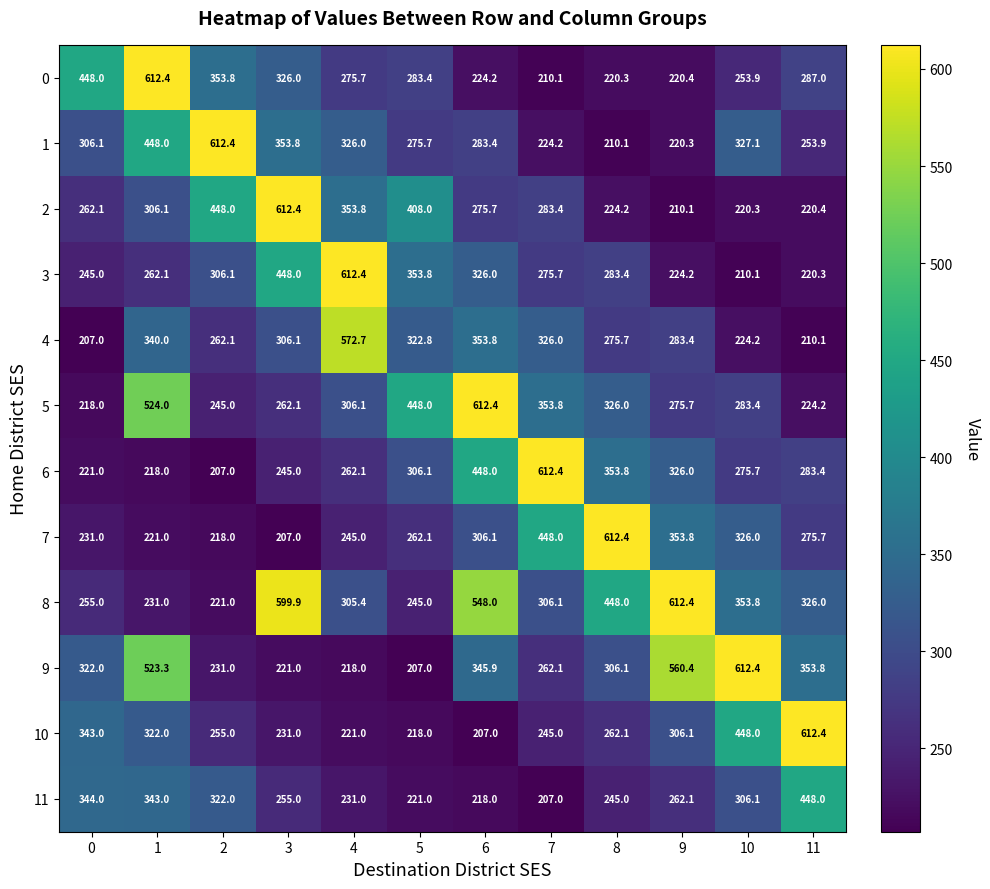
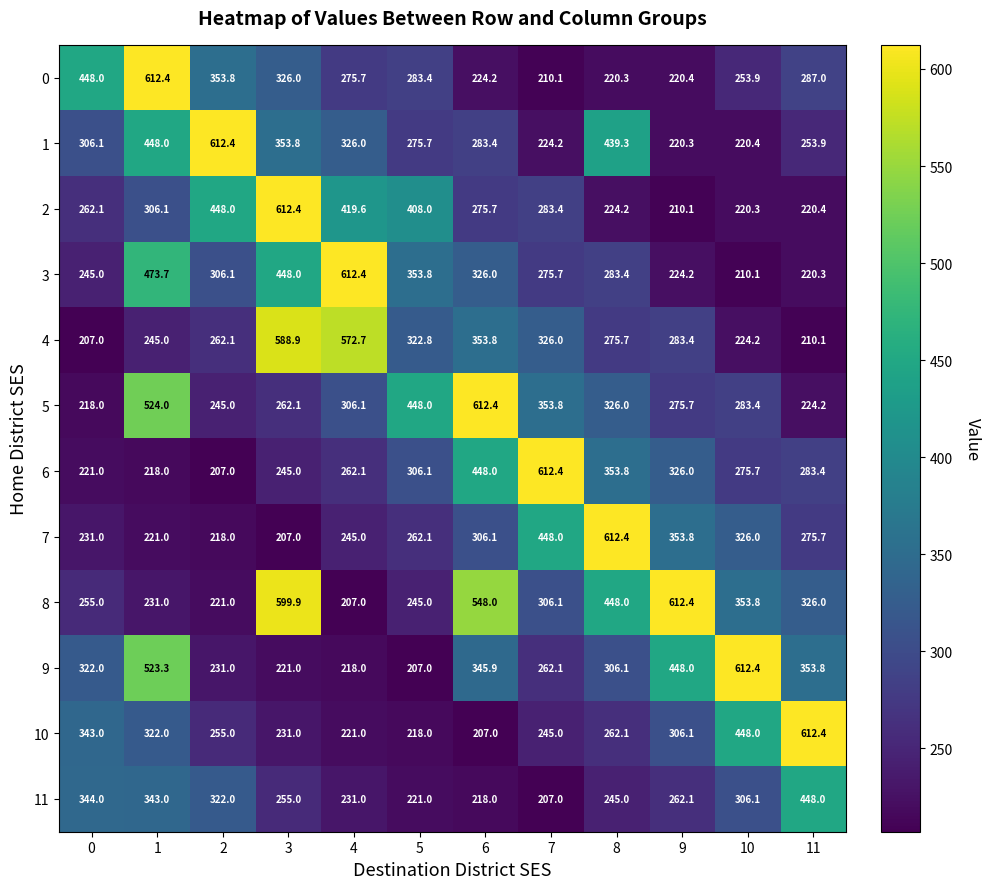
  {
    "0": {
      "0": 448.0,
      "1": 612.4,
      "2": 353.8,
      "3": 326.0,
      "4": 275.7,
      "5": 283.4,
      "6": 224.2,
      "7": 210.1,
      "8": 220.3,
      "9": 220.4,
      "10": 253.9,
      "11": 287.0
    },
    "1": {
      "0": 306.1,
      "1": 448.0,
      "2": 612.4,
      "3": 353.8,
      "4": 326.0,
      "5": 275.7,
      "6": 283.4,
      "7": 224.2,
-     "8": 210.1,
+     "8": 439.3,
      "9": 220.3,
-     "10": 327.1,
+     "10": 220.4,
      "11": 253.9
    },
    "2": {
      "0": 262.1,
      "1": 306.1,
      "2": 448.0,
      "3": 612.4,
-     "4": 353.8,
+     "4": 419.6,
      "5": 408.0,
      "6": 275.7,
      "7": 283.4,
      "8": 224.2,
      "9": 210.1,
      "10": 220.3,
      "11": 220.4
    },
    "3": {
      "0": 245.0,
-     "1": 262.1,
+     "1": 473.7,
      "2": 306.1,
      "3": 448.0,
      "4": 612.4,
      "5": 353.8,
      "6": 326.0,
      "7": 275.7,
      "8": 283.4,
      "9": 224.2,
      "10": 210.1,
      "11": 220.3
    },
    "4": {
      "0": 207.0,
-     "1": 340.0,
+     "1": 245.0,
      "2": 262.1,
-     "3": 306.1,
+     "3": 588.9,
      "4": 572.7,
      "5": 322.8,
      "6": 353.8,
      "7": 326.0,
      "8": 275.7,
      "9": 283.4,
      "10": 224.2,
      "11": 210.1
    },
    "5": {
      "0": 218.0,
      "1": 524.0,
      "2": 245.0,
      "3": 262.1,
      "4": 306.1,
      "5": 448.0,
      "6": 612.4,
      "7": 353.8,
      "8": 326.0,
      "9": 275.7,
      "10": 283.4,
      "11": 224.2
    },
    "6": {
      "0": 221.0,
      "1": 218.0,
      "2": 207.0,
      "3": 245.0,
      "4": 262.1,
      "5": 306.1,
      "6": 448.0,
      "7": 612.4,
      "8": 353.8,
      "9": 326.0,
      "10": 275.7,
      "11": 283.4
    },
    "7": {
      "0": 231.0,
      "1": 221.0,
      "2": 218.0,
      "3": 207.0,
      "4": 245.0,
      "5": 262.1,
      "6": 306.1,
      "7": 448.0,
      "8": 612.4,
      "9": 353.8,
      "10": 326.0,
      "11": 275.7
    },
    "8": {
      "0": 255.0,
      "1": 231.0,
      "2": 221.0,
      "3": 599.9,
-     "4": 305.4,
+     "4": 207.0,
      "5": 245.0,
      "6": 548.0,
      "7": 306.1,
      "8": 448.0,
      "9": 612.4,
      "10": 353.8,
      "11": 326.0
    },
    "9": {
      "0": 322.0,
      "1": 523.3,
      "2": 231.0,
      "3": 221.0,
      "4": 218.0,
      "5": 207.0,
      "6": 345.9,
      "7": 262.1,
      "8": 306.1,
-     "9": 560.4,
+     "9": 448.0,
      "10": 612.4,
      "11": 353.8
    },
    "10": {
      "0": 343.0,
      "1": 322.0,
      "2": 255.0,
      "3": 231.0,
      "4": 221.0,
      "5": 218.0,
      "6": 207.0,
      "7": 245.0,
      "8": 262.1,
      "9": 306.1,
      "10": 448.0,
      "11": 612.4
    },
    "11": {
      "0": 344.0,
      "1": 343.0,
      "2": 322.0,
      "3": 255.0,
      "4": 231.0,
      "5": 221.0,
      "6": 218.0,
      "7": 207.0,
      "8": 245.0,
      "9": 262.1,
      "10": 306.1,
      "11": 448.0
    }
  }
